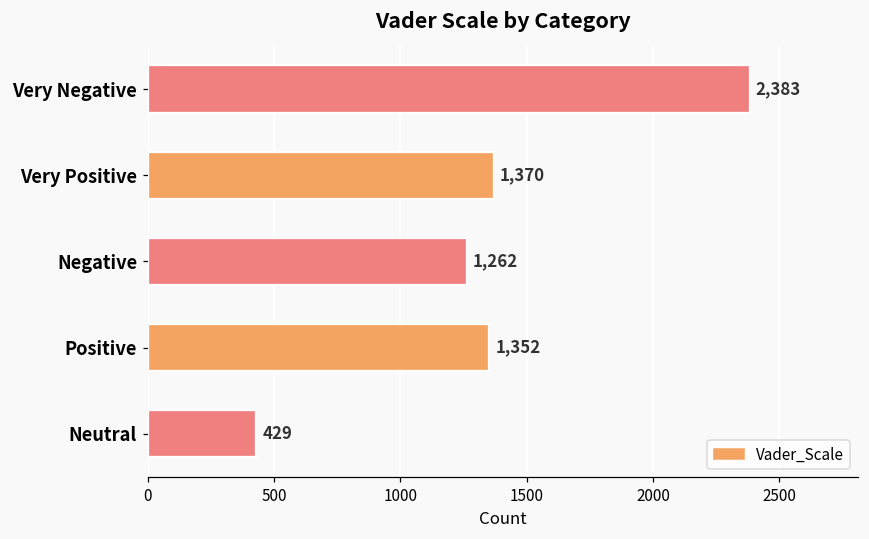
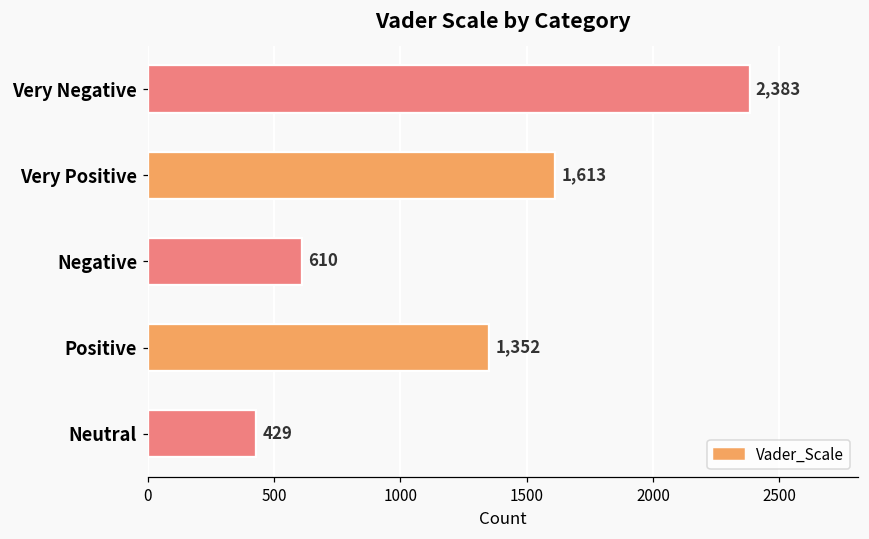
  {
    "Very Negative": "2,383",
-   "Very Positive": "1,370",
-   "Negative": "1,262",
+   "Very Positive": "1,613",
+   "Negative": "610",
    "Positive": "1,352",
    "Neutral": "429"
  }
